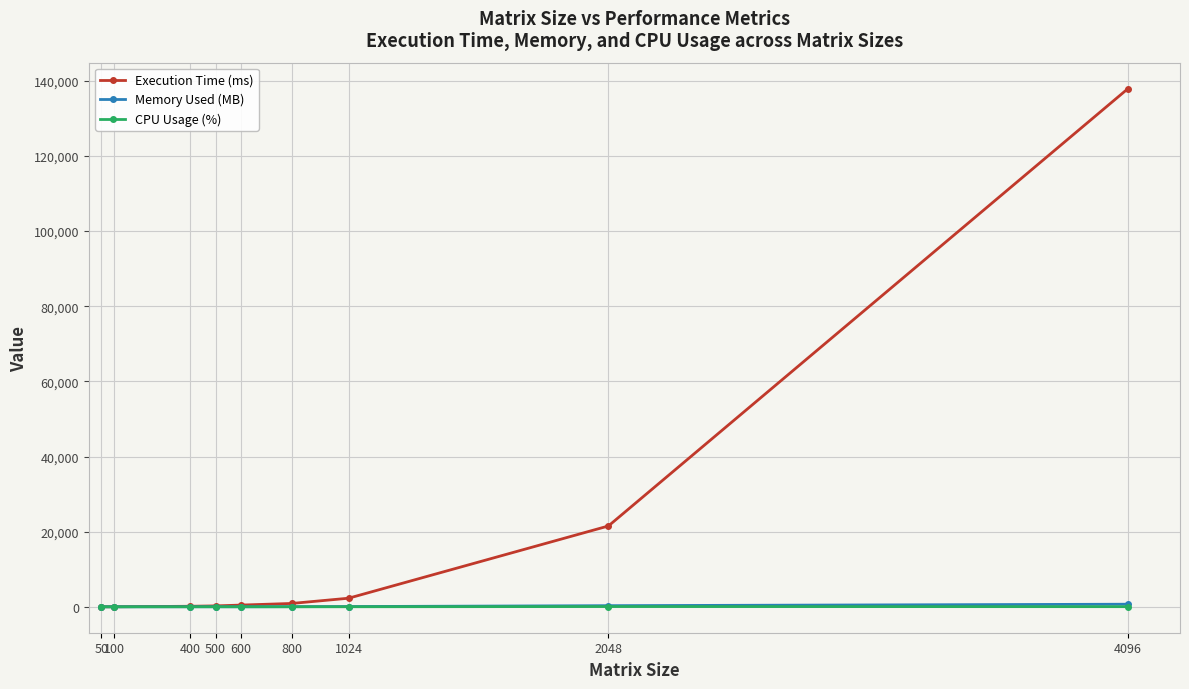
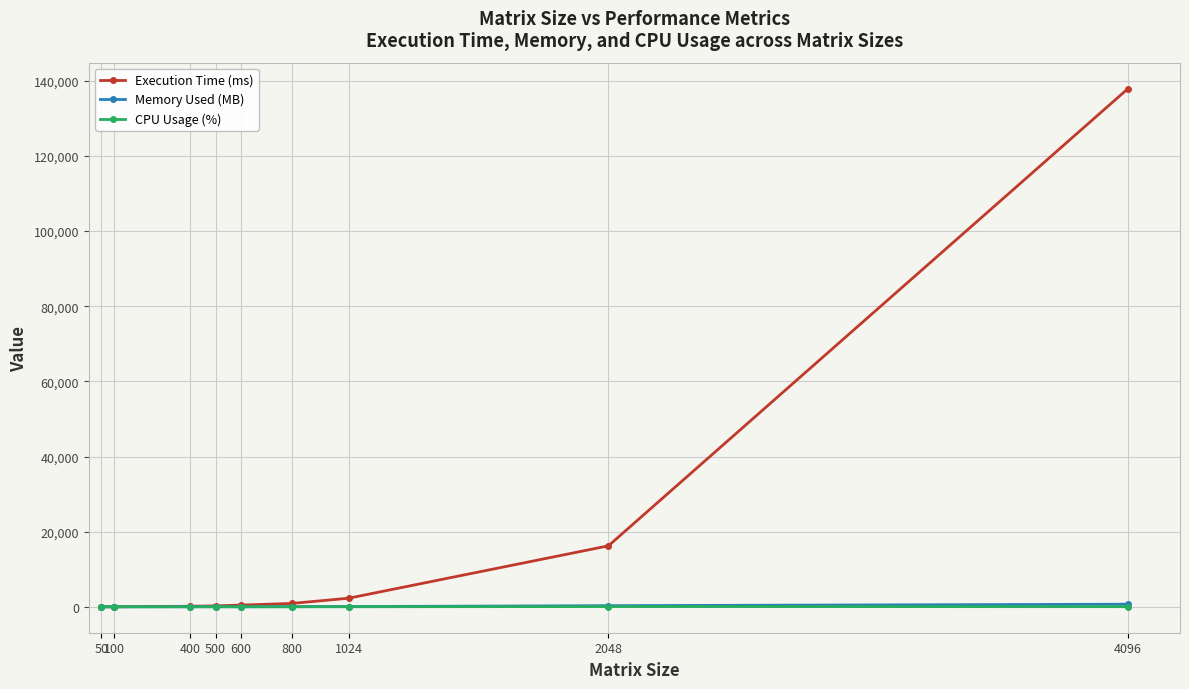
  {
    "Execution Time (ms)": {
      "800": "1,000",
      "1024": "2,000",
-     "2048": "22,000",
+     "2048": "16,000",
      "4096": "138,000"
    }
  }
